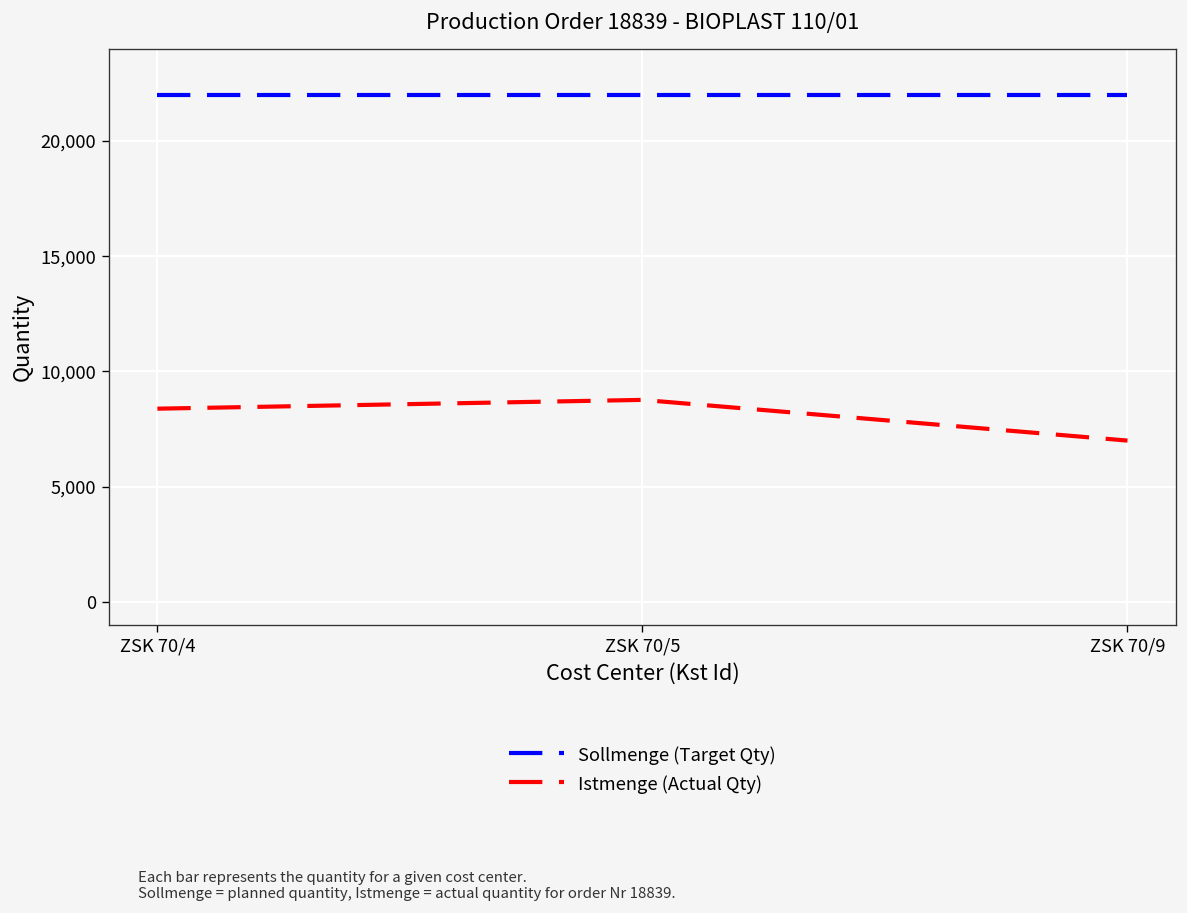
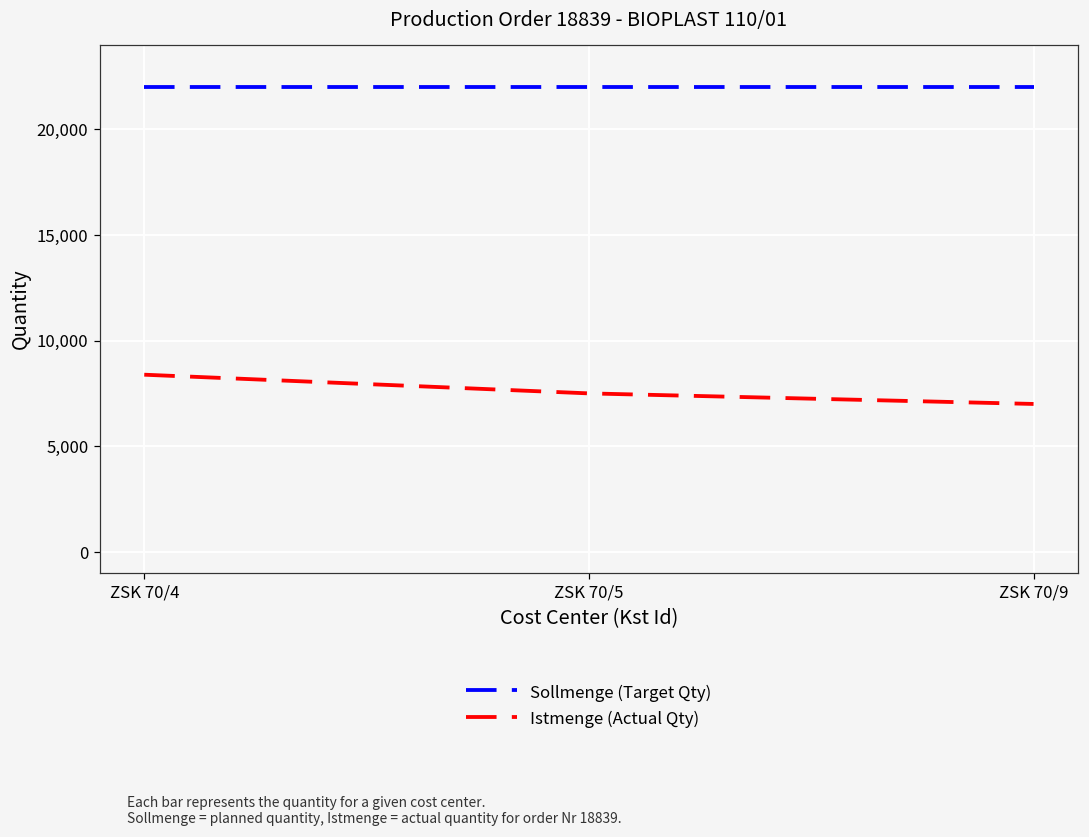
  {
    "Sollmenge (Target Qty)": {
      "ZSK 70/4": "22,000",
      "ZSK 70/5": "22,000",
      "ZSK 70/9": "22,000"
    },
    "Istmenge (Actual Qty)": {
      "ZSK 70/4": "8,400",
-     "ZSK 70/5": "8,800",
+     "ZSK 70/5": "7,500",
      "ZSK 70/9": "7,000"
    }
  }
